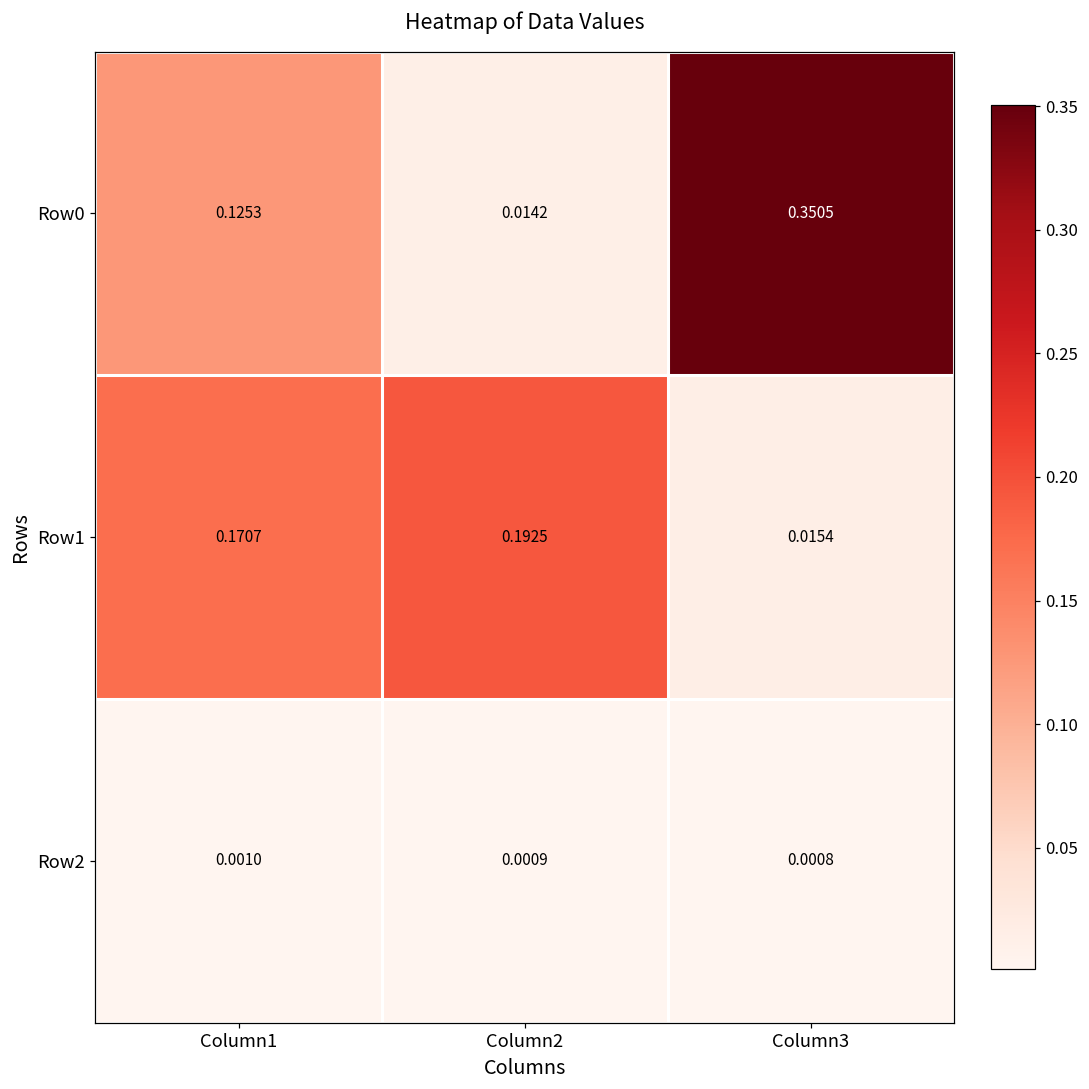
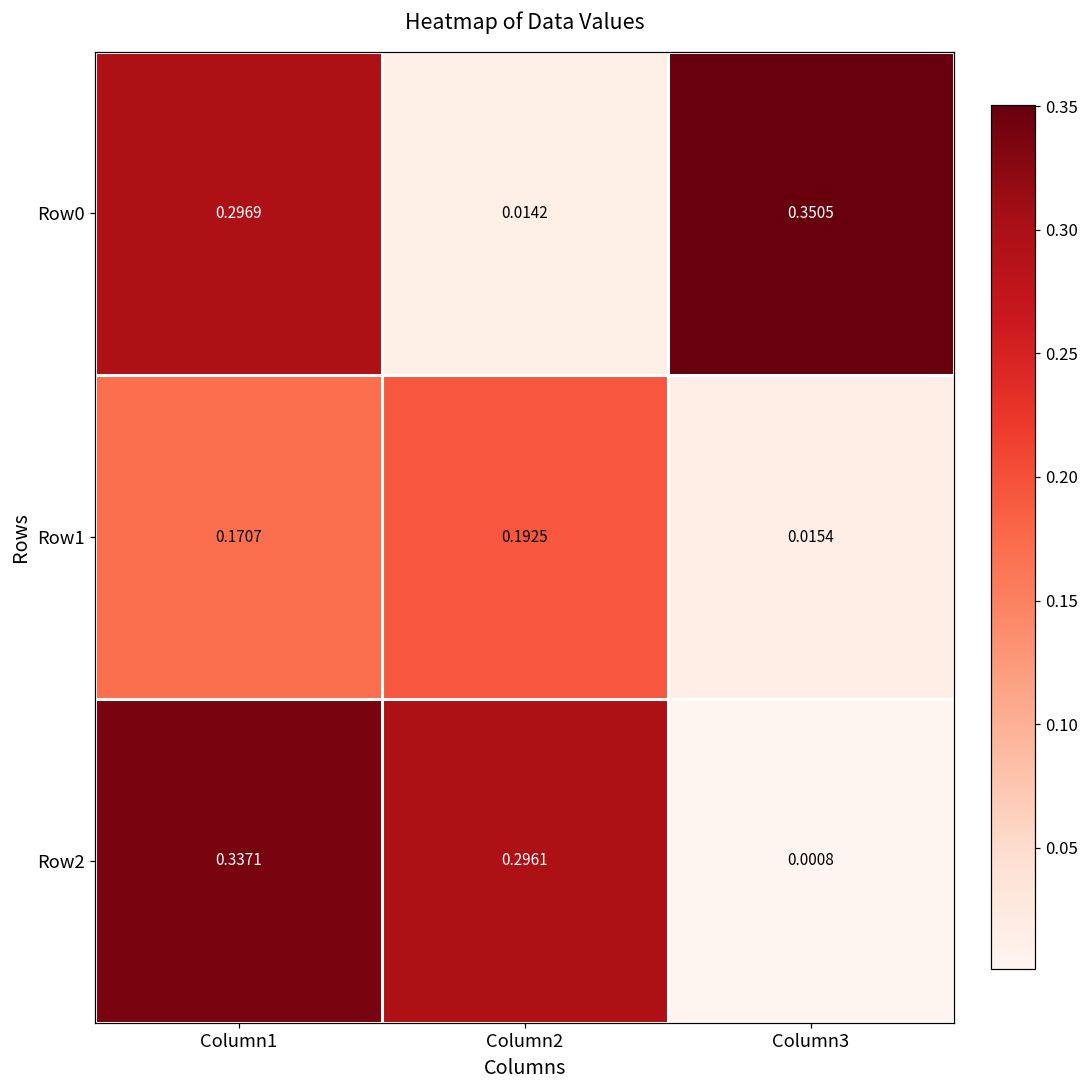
  {
    "Row0": {
-     "Column1": 0.1253,
+     "Column1": 0.2969,
      "Column2": 0.0142,
      "Column3": 0.3505
    },
    "Row1": {
      "Column1": 0.1707,
      "Column2": 0.1925,
      "Column3": 0.0154
    },
    "Row2": {
-     "Column1": 0.0010,
-     "Column2": 0.0009,
+     "Column1": 0.3371,
+     "Column2": 0.2961,
      "Column3": 0.0008
    }
  }
